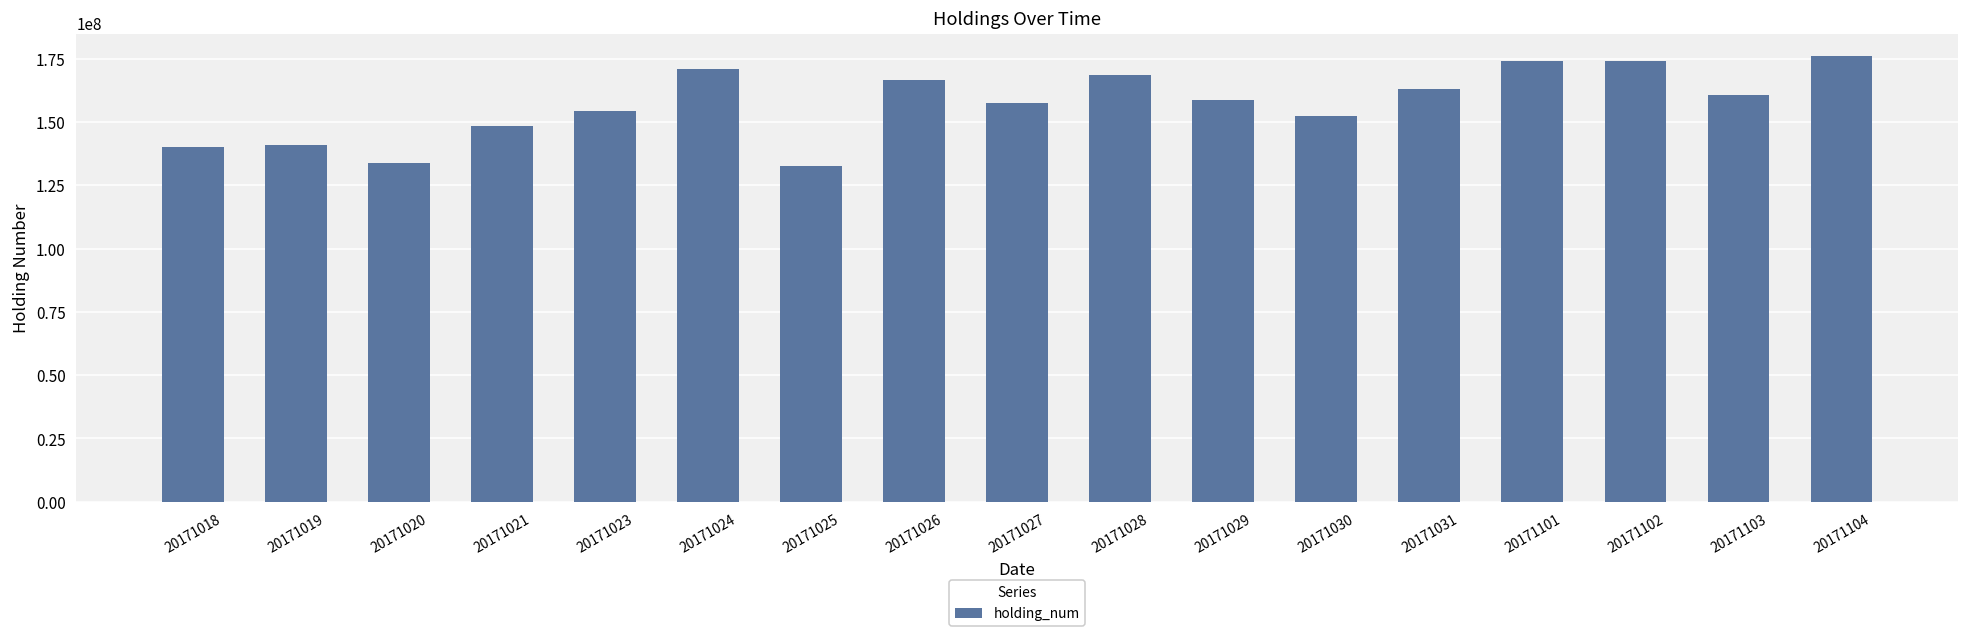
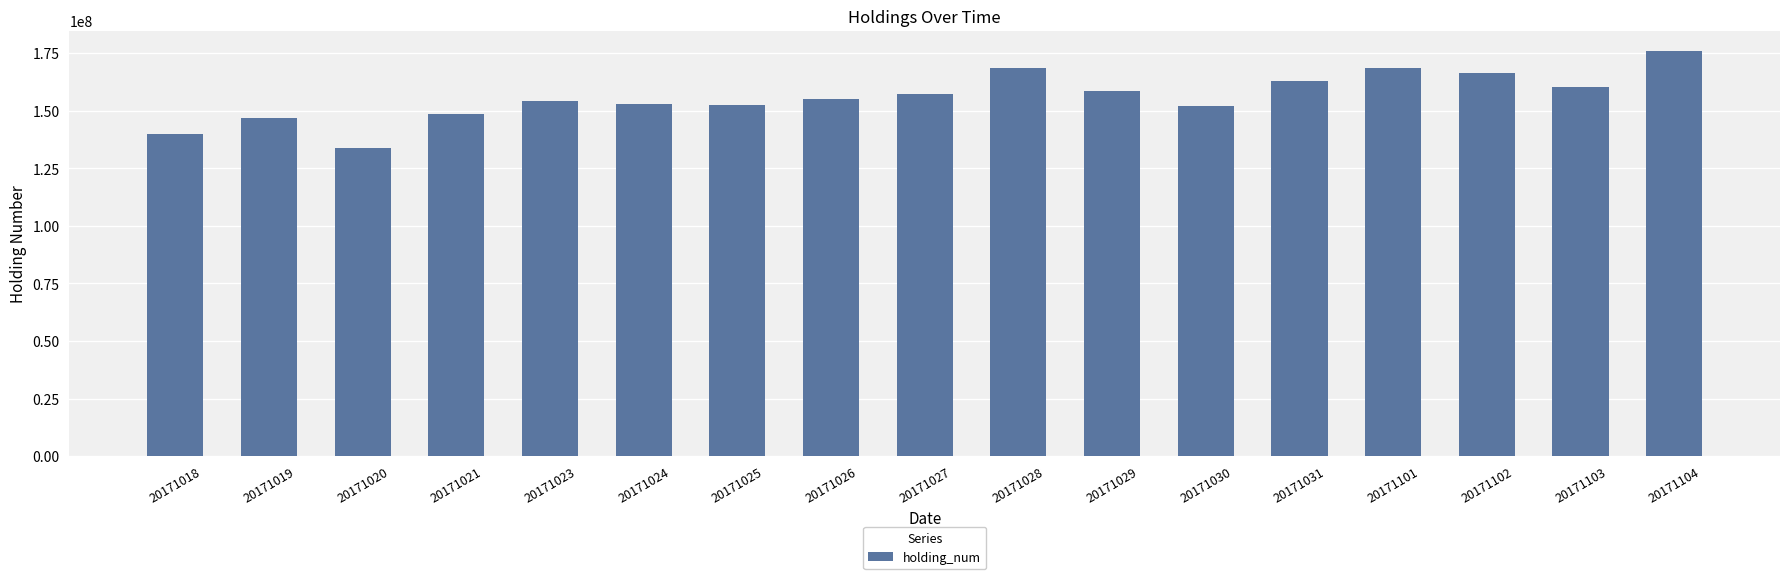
  {
    "20171018": 140000000,
-   "20171019": 141000000,
+   "20171019": 147000000,
    "20171020": 134000000,
    "20171021": 148000000,
    "20171023": 154000000,
-   "20171024": 171000000,
-   "20171025": 133000000,
-   "20171026": 167000000,
+   "20171024": 153000000,
+   "20171025": 153000000,
+   "20171026": 155000000,
    "20171027": 157000000,
    "20171028": 169000000,
    "20171029": 158000000,
    "20171030": 152000000,
    "20171031": 163000000,
-   "20171101": 174000000,
-   "20171102": 174000000,
+   "20171101": 169000000,
+   "20171102": 166000000,
    "20171103": 160000000,
    "20171104": 176000000
  }
